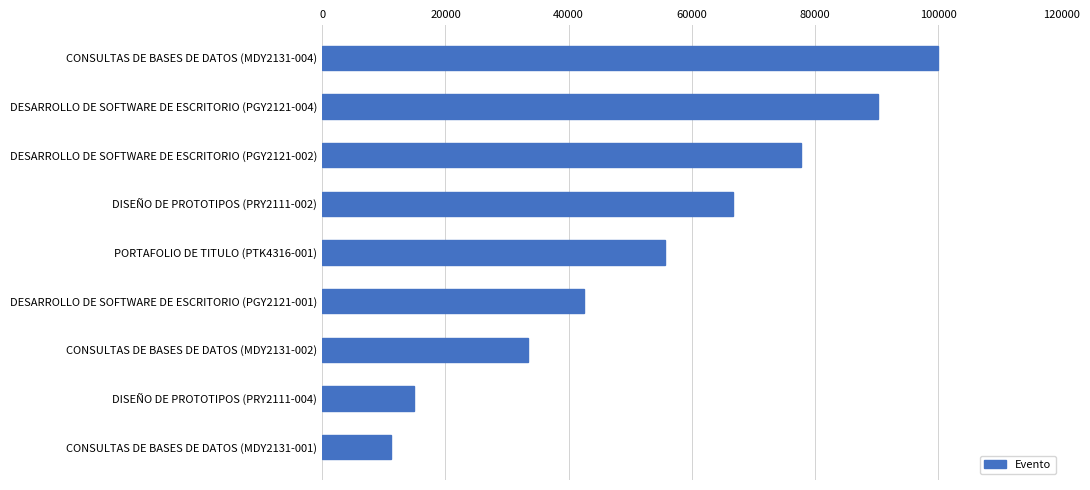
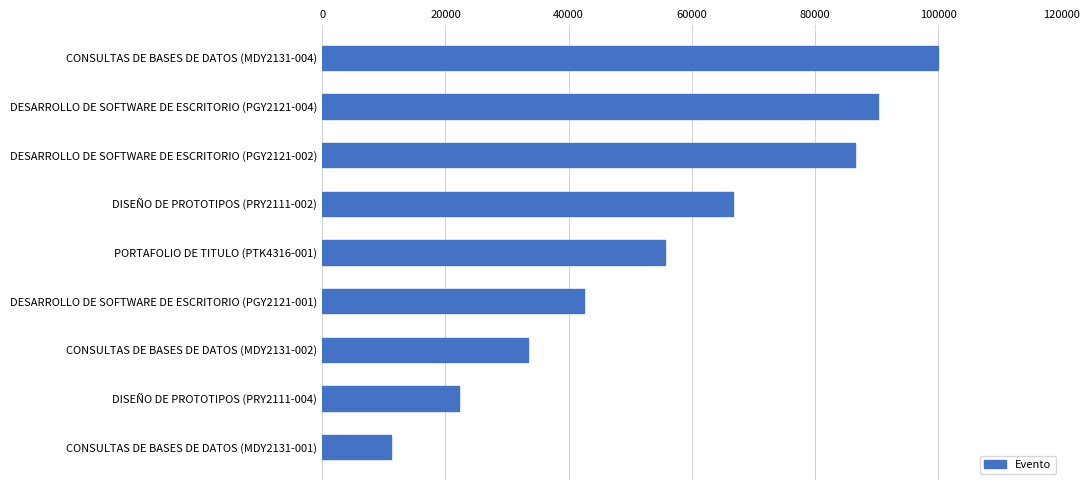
  {
    "CONSULTAS DE BASES DE DATOS (MDY2131-004)": 100000,
    "DESARROLLO DE SOFTWARE DE ESCRITORIO (PGY2121-004)": 90000,
-   "DESARROLLO DE SOFTWARE DE ESCRITORIO (PGY2121-002)": 78000,
+   "DESARROLLO DE SOFTWARE DE ESCRITORIO (PGY2121-002)": 87000,
    "DISEÑO DE PROTOTIPOS (PRY2111-002)": 67000,
    "PORTAFOLIO DE TITULO (PTK4316-001)": 56000,
    "DESARROLLO DE SOFTWARE DE ESCRITORIO (PGY2121-001)": 43000,
    "CONSULTAS DE BASES DE DATOS (MDY2131-002)": 33000,
-   "DISEÑO DE PROTOTIPOS (PRY2111-004)": 15000,
+   "DISEÑO DE PROTOTIPOS (PRY2111-004)": 22000,
    "CONSULTAS DE BASES DE DATOS (MDY2131-001)": 11000
  }
